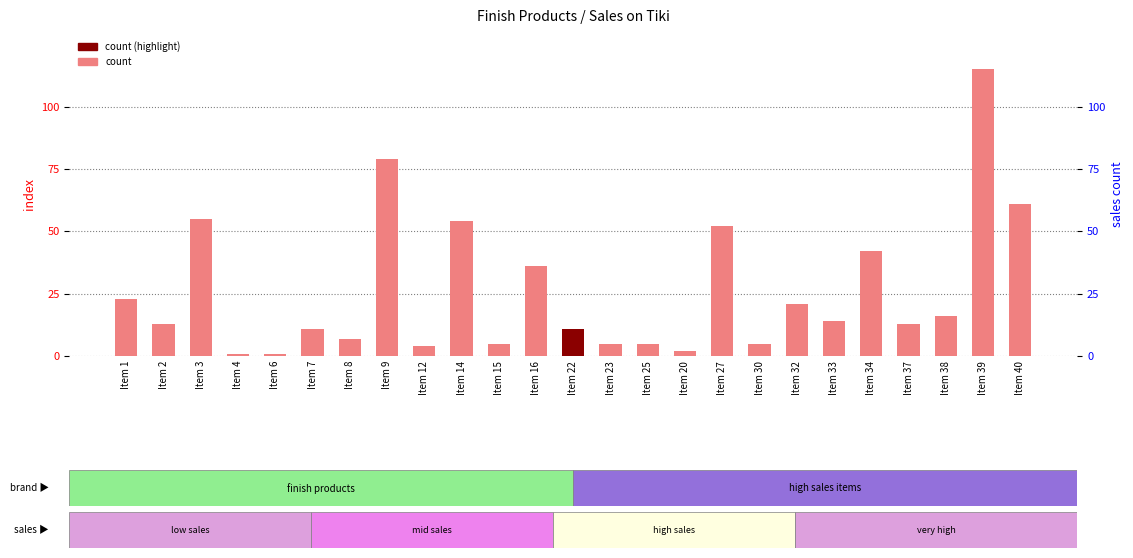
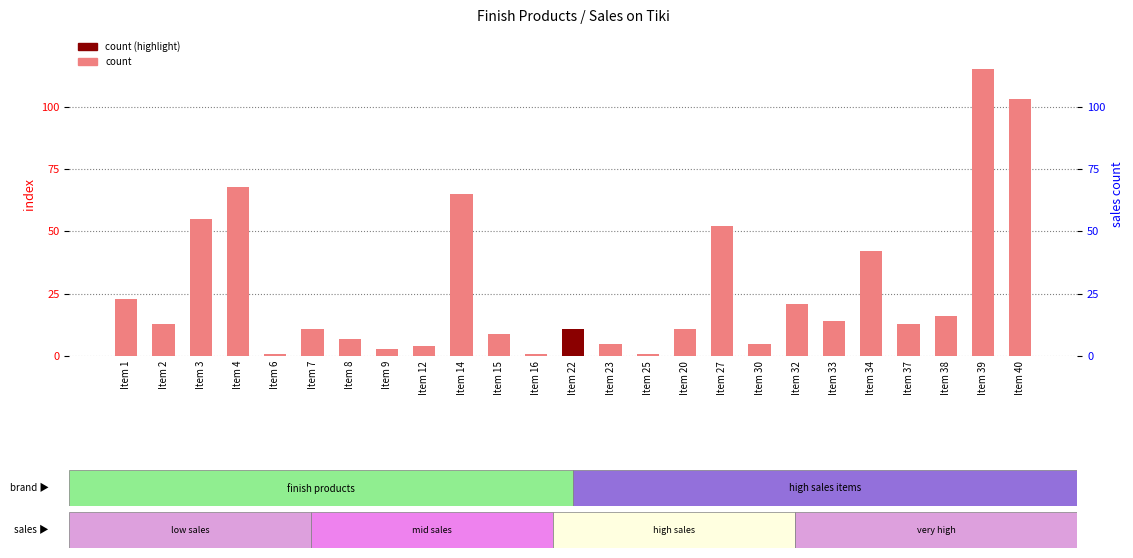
  {
    "Item 1": 23,
    "Item 2": 13,
    "Item 3": 55,
-   "Item 4": 1,
+   "Item 4": 68,
    "Item 7": 11,
    "Item 8": 7,
-   "Item 9": 79,
+   "Item 9": 3,
    "Item 12": 4,
-   "Item 14": 54,
-   "Item 15": 5,
-   "Item 16": 36,
+   "Item 14": 65,
+   "Item 15": 9,
+   "Item 16": 1,
    "Item 22": 11,
    "Item 23": 5,
-   "Item 25": 5,
-   "Item 20": 2,
+   "Item 25": 1,
+   "Item 20": 11,
    "Item 27": 52,
    "Item 30": 5,
    "Item 32": 21,
    "Item 33": 14,
    "Item 34": 42,
    "Item 37": 13,
    "Item 38": 16,
    "Item 39": 115,
-   "Item 40": 61
+   "Item 40": 103
  }
